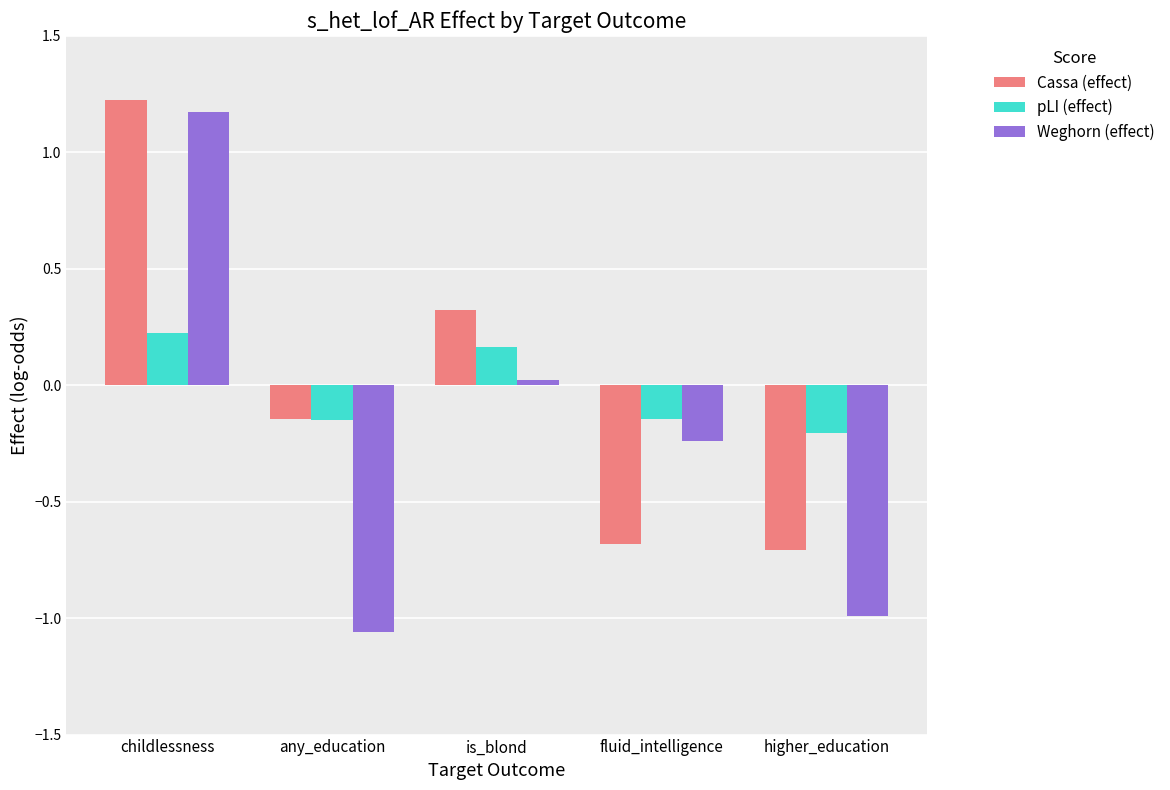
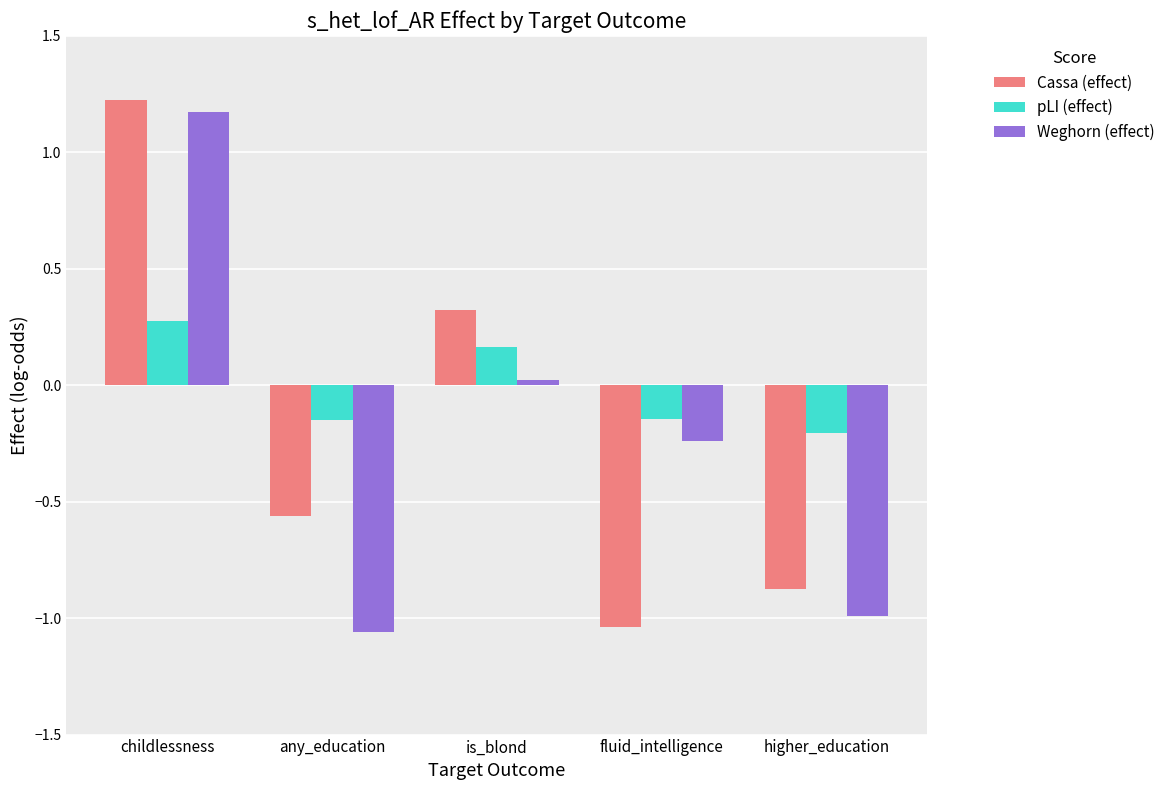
  {
    "Cassa (effect)": {
      "childlessness": 1.23,
-     "any_education": -0.15,
+     "any_education": -0.56,
      "is_blond": 0.32,
-     "fluid_intelligence": -0.68,
-     "higher_education": -0.71
+     "fluid_intelligence": -1.04,
+     "higher_education": -0.88
    },
    "pLI (effect)": {
-     "childlessness": 0.22,
+     "childlessness": 0.28,
      "any_education": -0.15,
      "is_blond": 0.16,
      "fluid_intelligence": -0.14,
      "higher_education": -0.20
    },
    "Weghorn (effect)": {
      "childlessness": 1.17,
      "any_education": -1.06,
      "is_blond": 0.02,
      "fluid_intelligence": -0.24,
      "higher_education": -0.99
    }
  }
